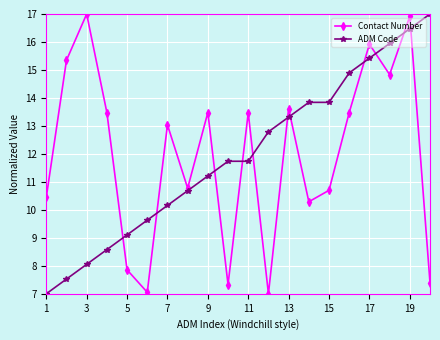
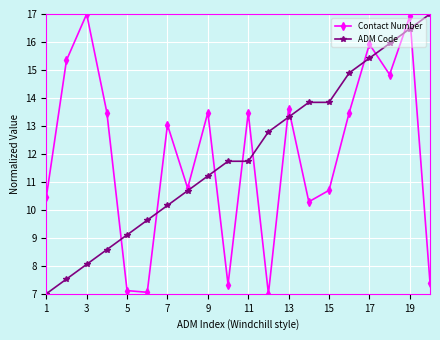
  {
    "Contact Number": {
      "1": 10.4,
      "3": 17.0,
-     "5": 7.9,
+     "5": 7.1,
      "7": 13.0,
      "9": 13.5,
      "11": 13.5,
      "13": 13.6,
      "15": 10.7,
      "19": 16.9
    },
    "ADM Code": {
      "1": 7.0,
      "3": 8.1,
      "5": 9.1,
      "7": 10.2,
      "9": 11.2,
      "11": 11.7,
      "13": 13.3,
      "15": 13.8,
      "17": 15.4
    }
  }
